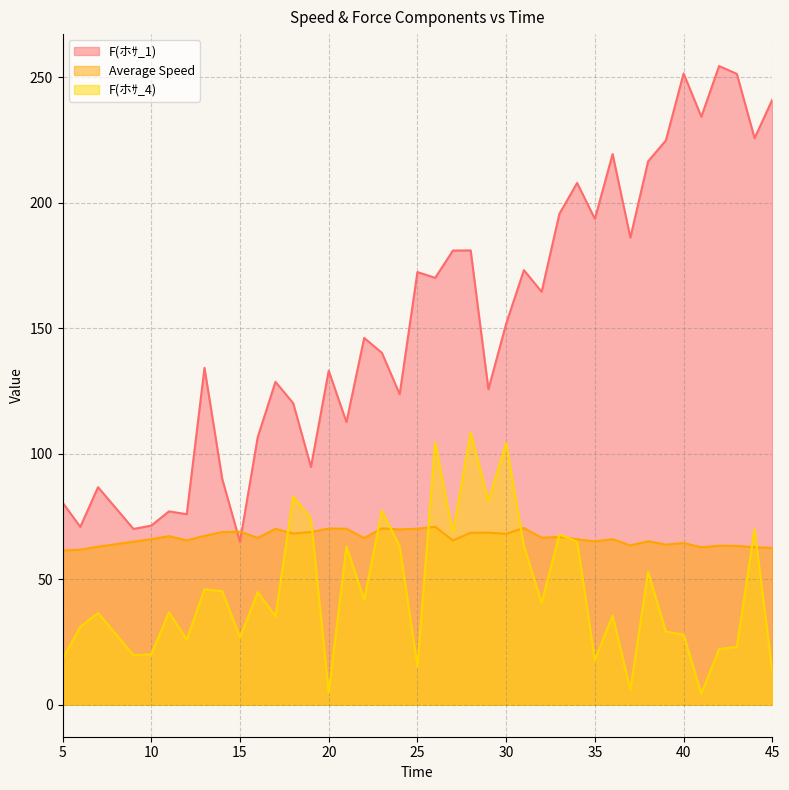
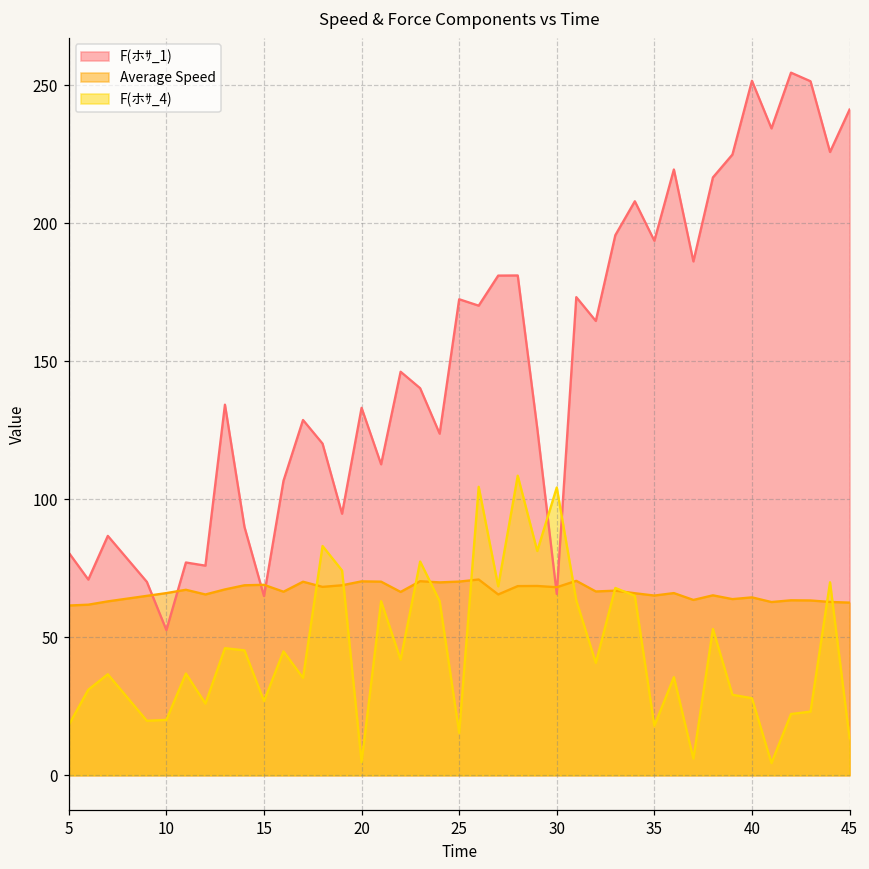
  {
    "F(ホｻ_1)": {
      "5": 81,
-     "10": 71,
+     "10": 53,
      "15": 65,
      "20": 133,
      "25": 172,
-     "30": 152,
+     "30": 66,
      "35": 194,
      "40": 252,
      "45": 241
    }
  }
